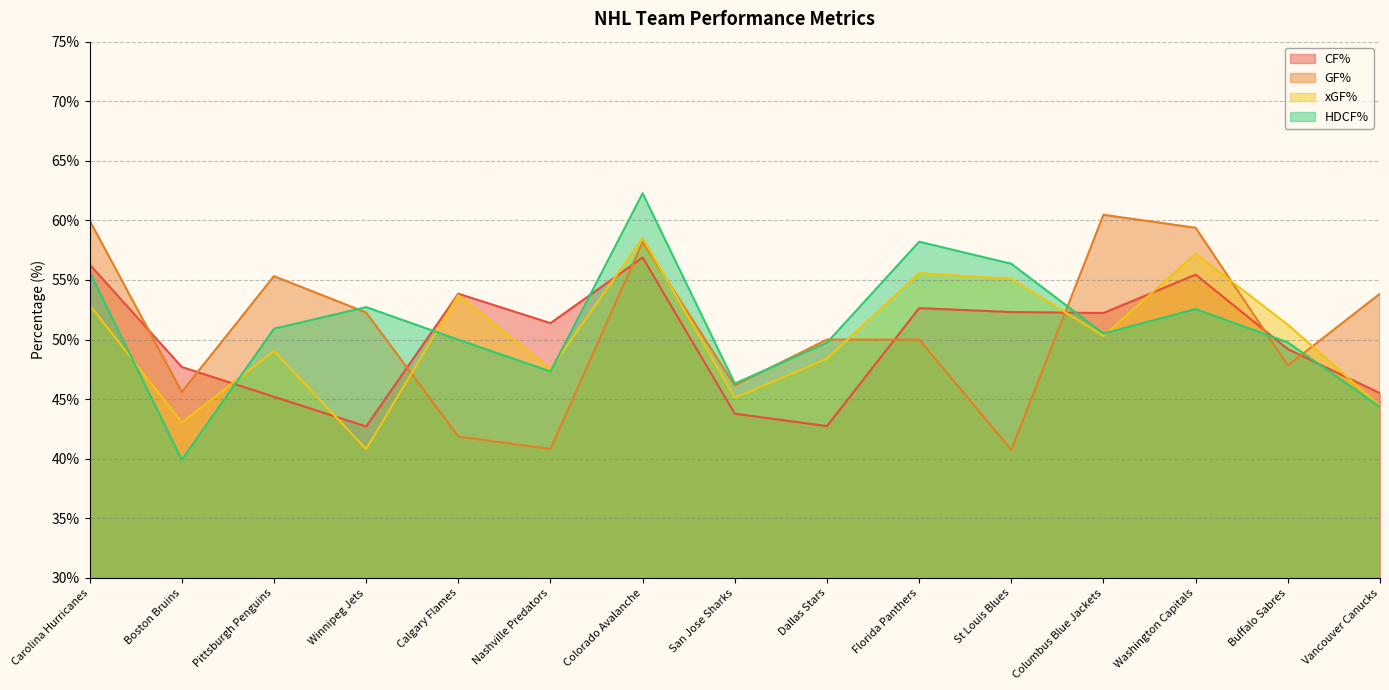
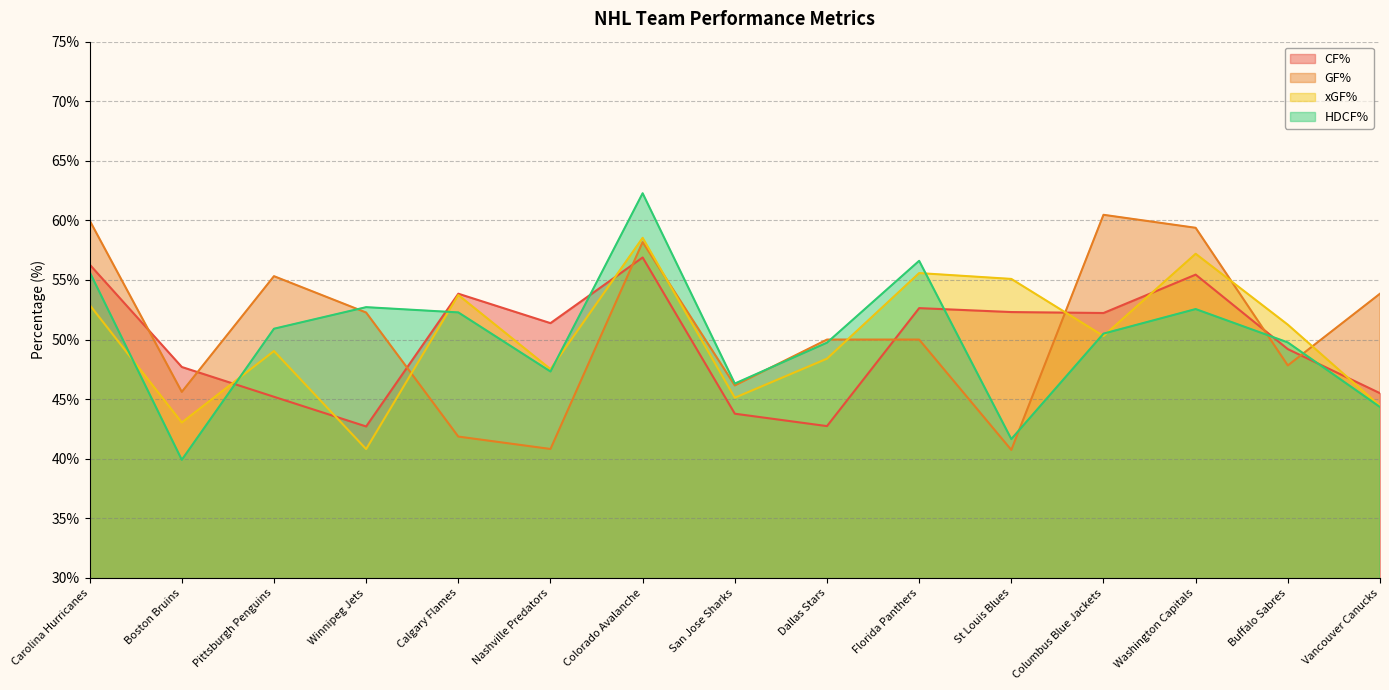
  {
    "HDCF%": {
      "Carolina Hurricanes": "55.7%",
      "Boston Bruins": "39.9%",
      "Pittsburgh Penguins": "50.9%",
      "Winnipeg Jets": "52.7%",
-     "Calgary Flames": "50.0%",
+     "Calgary Flames": "52.3%",
      "Colorado Avalanche": "62.3%",
      "Dallas Stars": "49.7%",
-     "Florida Panthers": "58.2%",
-     "St Louis Blues": "56.4%",
+     "Florida Panthers": "56.6%",
+     "St Louis Blues": "41.7%",
      "Washington Capitals": "52.6%",
      "Buffalo Sabres": "49.8%"
    }
  }
